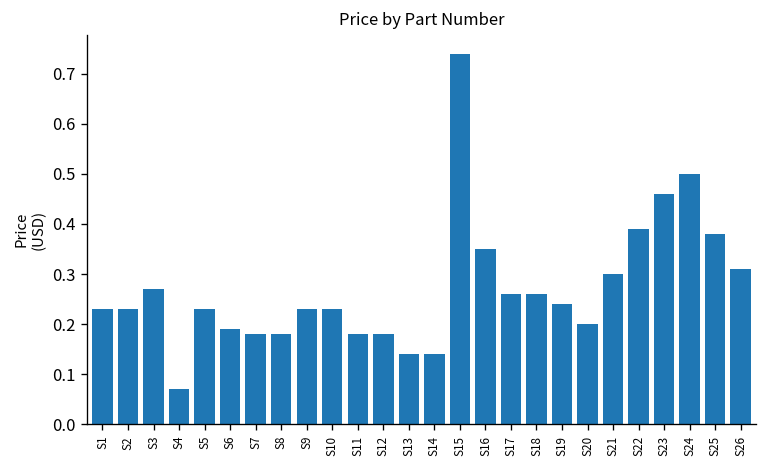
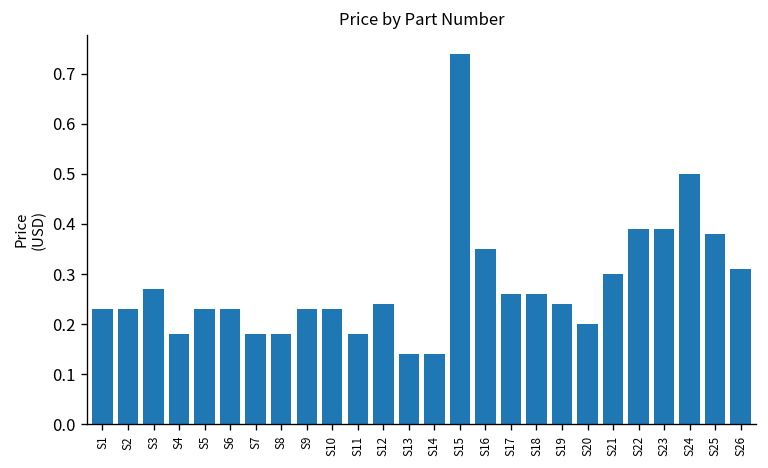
  {
    "S1": 0.23,
    "S2": 0.23,
    "S3": 0.27,
-   "S4": 0.07,
+   "S4": 0.18,
    "S5": 0.23,
-   "S6": 0.19,
+   "S6": 0.23,
    "S7": 0.18,
    "S8": 0.18,
    "S9": 0.23,
    "S10": 0.23,
    "S11": 0.18,
-   "S12": 0.18,
+   "S12": 0.24,
    "S13": 0.14,
    "S14": 0.14,
    "S15": 0.74,
    "S16": 0.35,
    "S17": 0.26,
    "S18": 0.26,
    "S19": 0.24,
    "S20": 0.20,
    "S21": 0.30,
    "S22": 0.39,
-   "S23": 0.46,
+   "S23": 0.39,
    "S24": 0.50,
    "S25": 0.38,
    "S26": 0.31
  }
